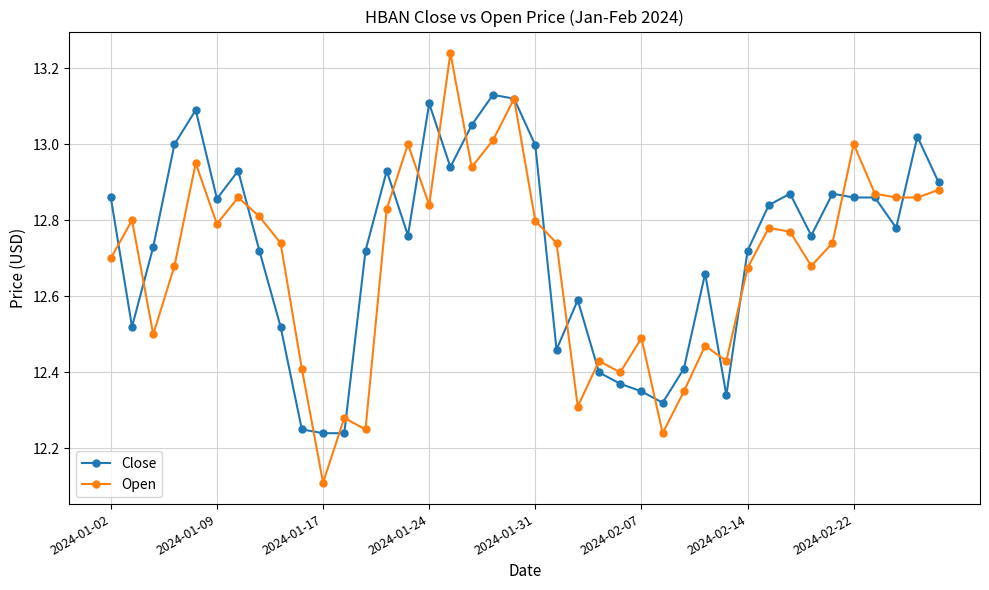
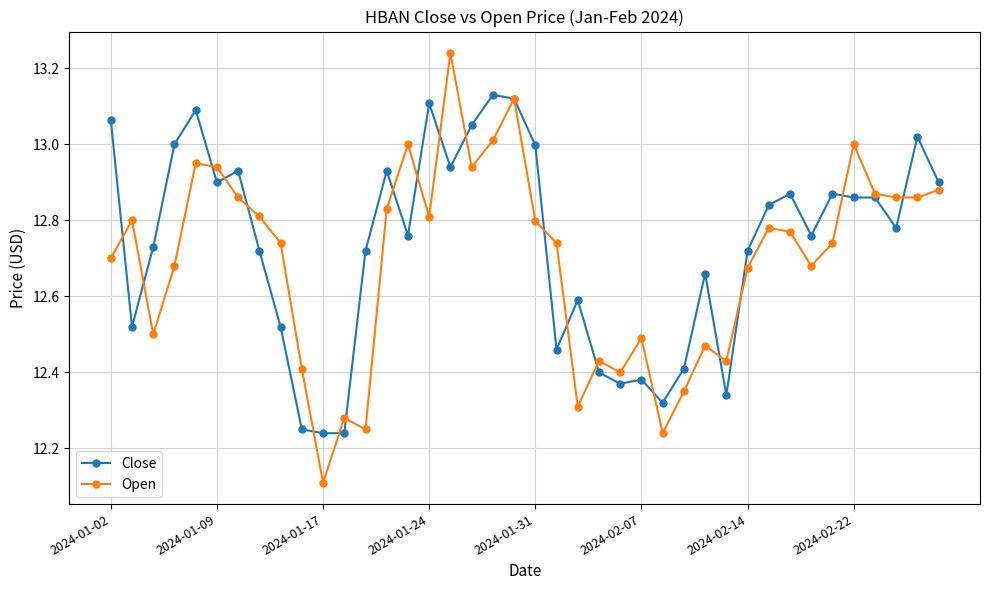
  {
    "Close": {
-     "2024-01-02": 12.86,
-     "2024-01-09": 12.86,
+     "2024-01-02": 13.06,
+     "2024-01-09": 12.90,
      "2024-01-17": 12.24,
      "2024-01-24": 13.11,
      "2024-01-31": 13.00,
-     "2024-02-07": 12.35,
+     "2024-02-07": 12.38,
      "2024-02-14": 12.72,
      "2024-02-22": 12.86
    },
    "Open": {
      "2024-01-02": 12.70,
-     "2024-01-09": 12.79,
+     "2024-01-09": 12.94,
      "2024-01-17": 12.11,
-     "2024-01-24": 12.84,
+     "2024-01-24": 12.81,
      "2024-01-31": 12.80,
      "2024-02-07": 12.49,
      "2024-02-14": 12.67,
      "2024-02-22": 13.00
    }
  }
